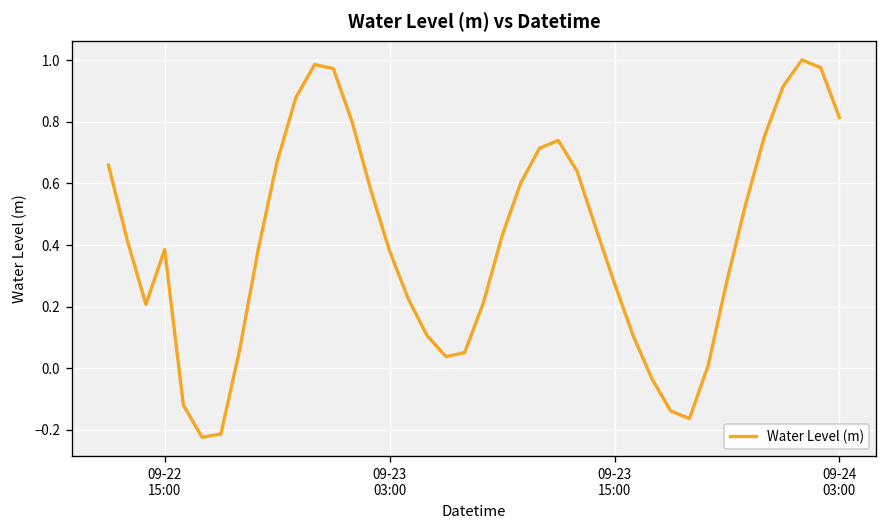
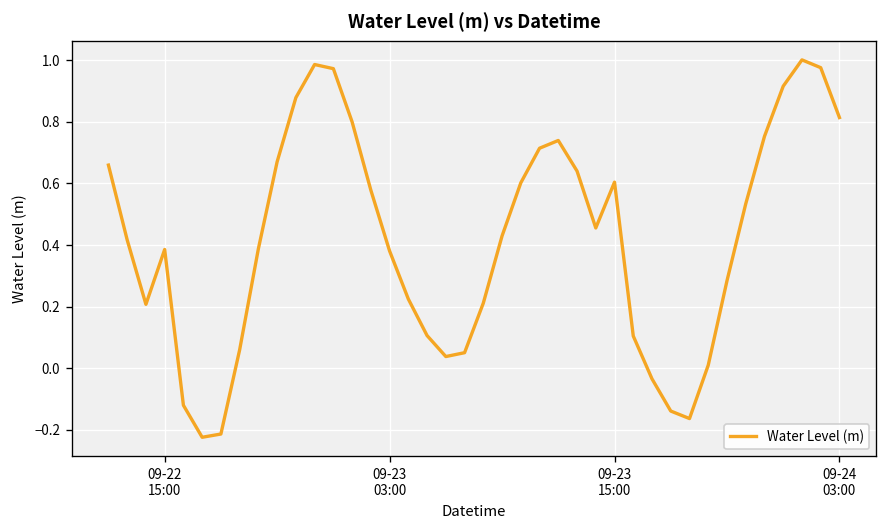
  {
    "09-22 15:00": 0.39,
    "09-23 03:00": 0.38,
-   "09-23 15:00": 0.28,
+   "09-23 15:00": 0.60,
    "09-24 03:00": 0.81
  }
